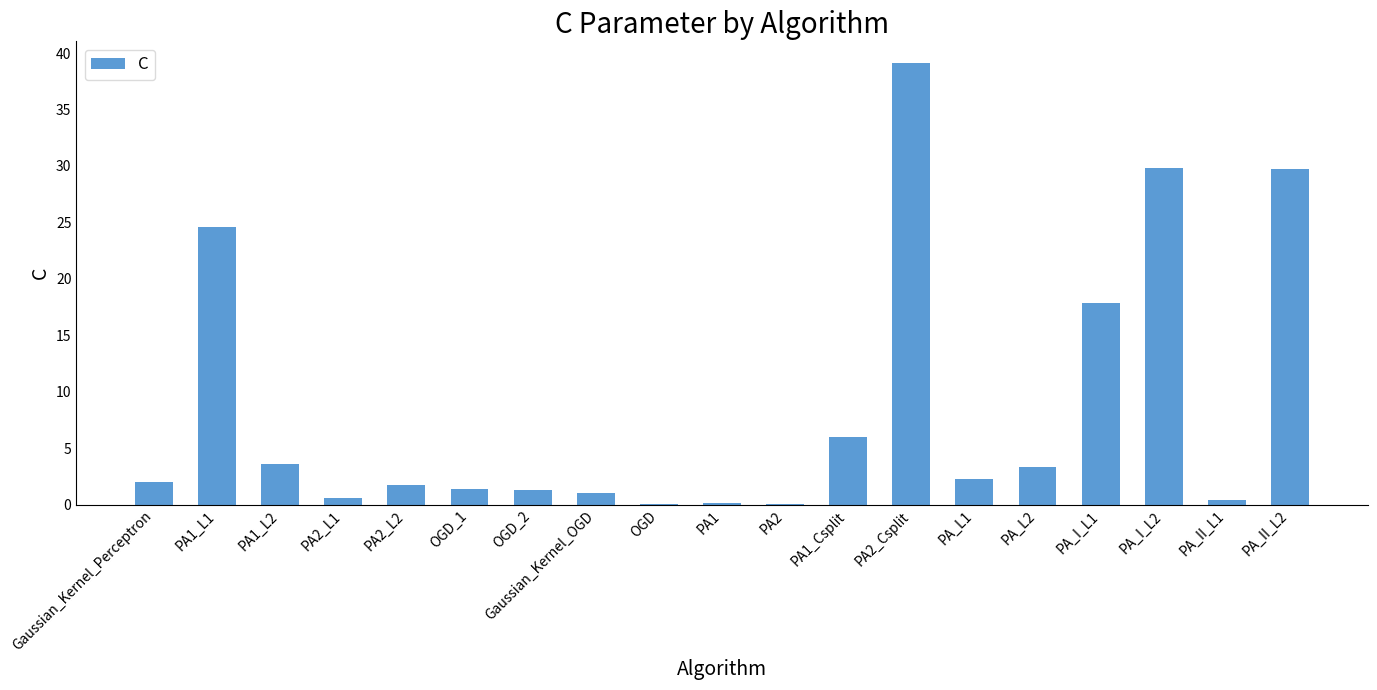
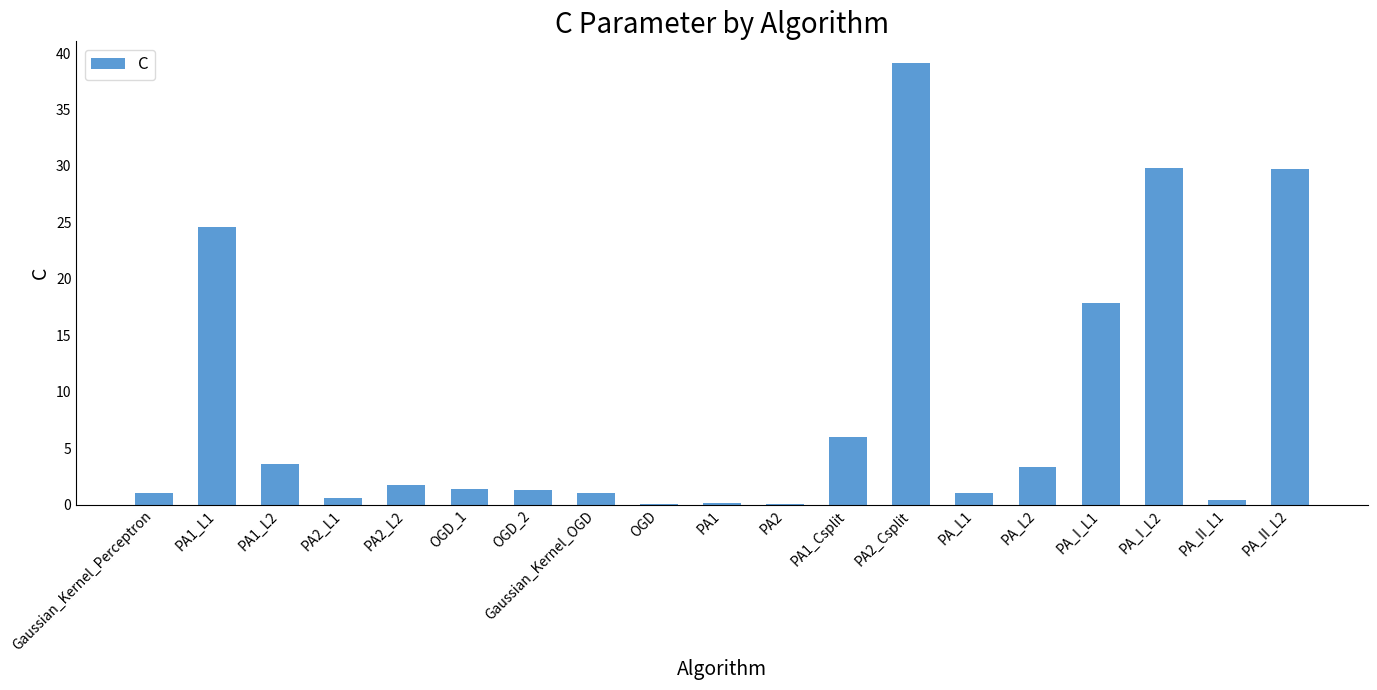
  {
-   "Gaussian_Kernel_Perceptron": 2,
+   "Gaussian_Kernel_Perceptron": 1,
    "PA1_L1": 24.6,
    "PA1_L2": 3.6,
    "PA2_L1": 0.5,
    "PA2_L2": 1.8,
    "OGD_1": 1.4,
    "OGD_2": 1.3,
    "Gaussian_Kernel_OGD": 1.0,
    "PA1_Csplit": 6.0,
    "PA2_Csplit": 39.1,
-   "PA_L1": 2.3,
+   "PA_L1": 1.0,
    "PA_L2": 3.3,
    "PA_I_L1": 17.8,
    "PA_I_L2": 29.8,
    "PA_II_L1": 0.4,
    "PA_II_L2": 29.7
  }
